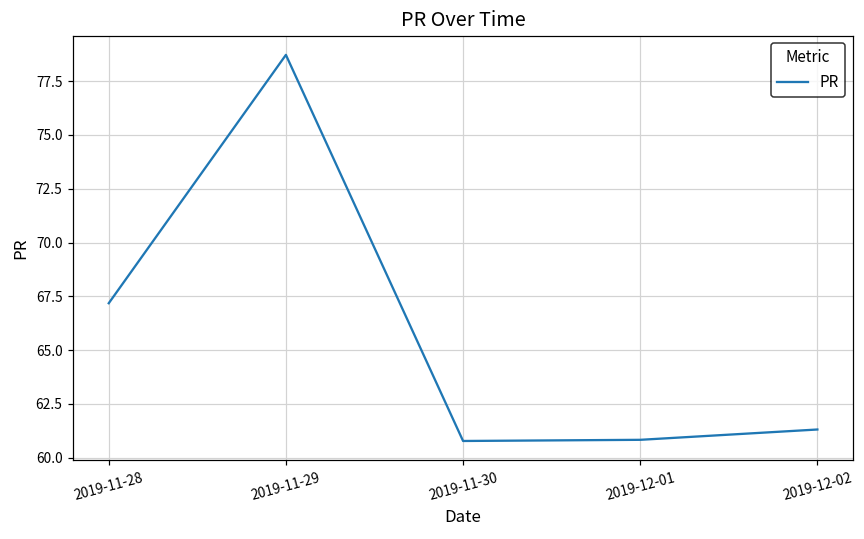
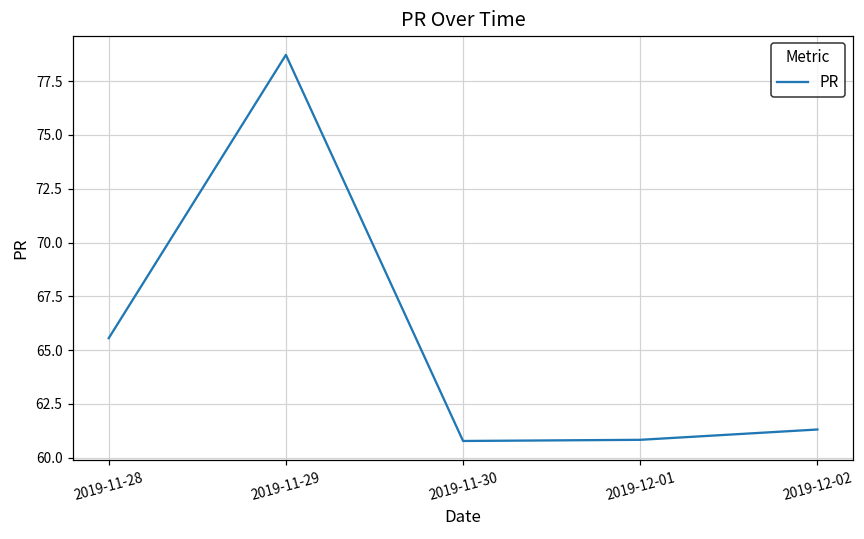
  {
-   "2019-11-28": 67.2,
+   "2019-11-28": 65.6,
    "2019-11-29": 78.7,
    "2019-11-30": 60.8,
    "2019-12-01": 60.8,
    "2019-12-02": 61.3
  }
